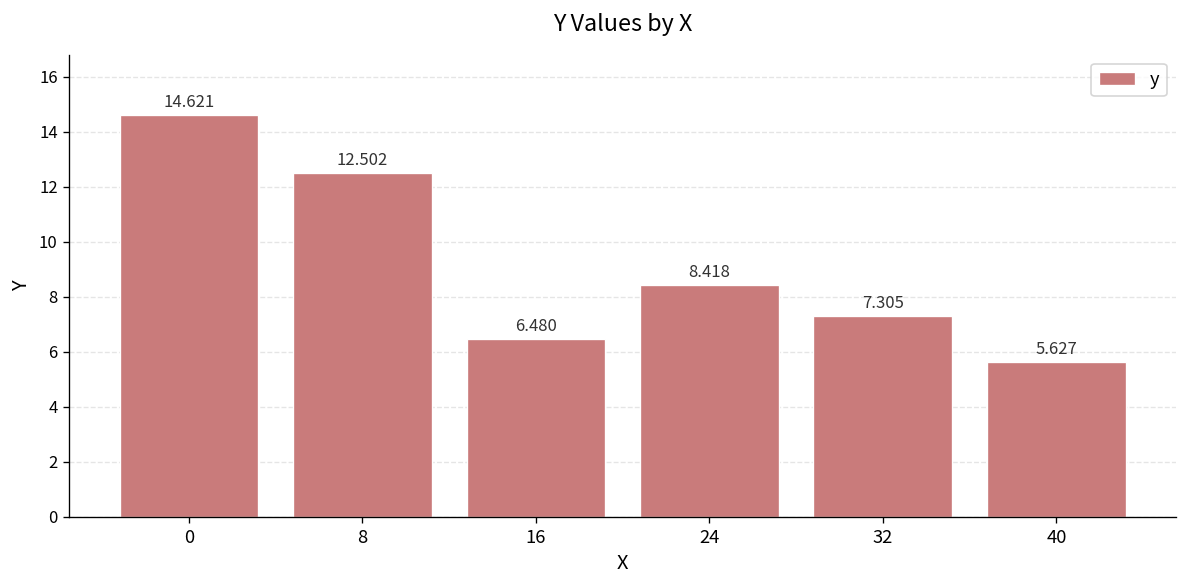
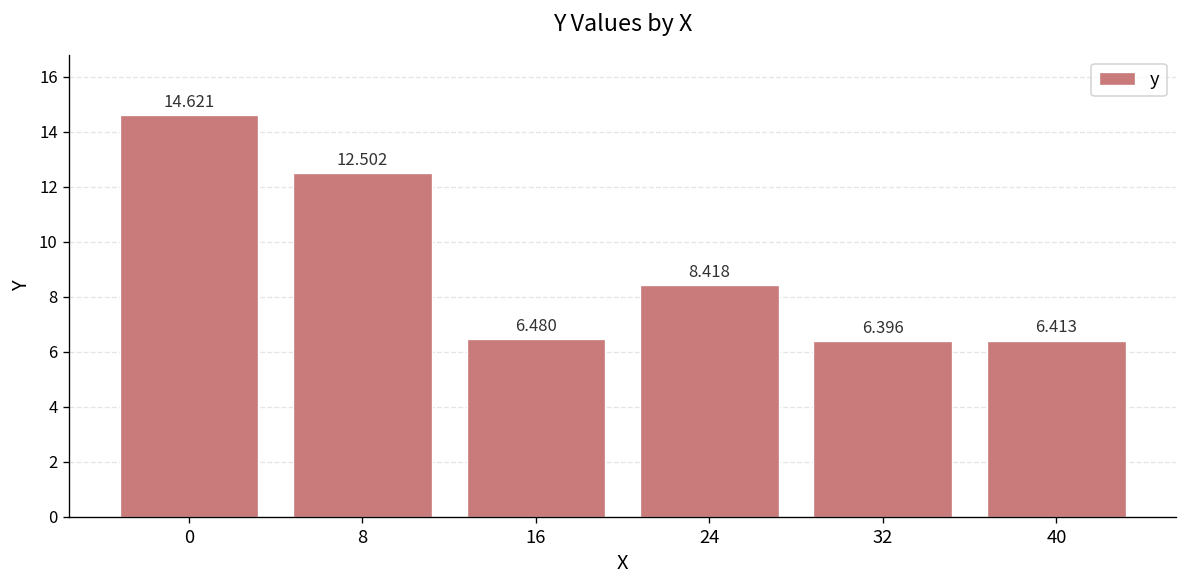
  {
    "0": 14.621,
    "8": 12.502,
    "16": 6.480,
    "24": 8.418,
-   "32": 7.305,
-   "40": 5.627
+   "32": 6.396,
+   "40": 6.413
  }
